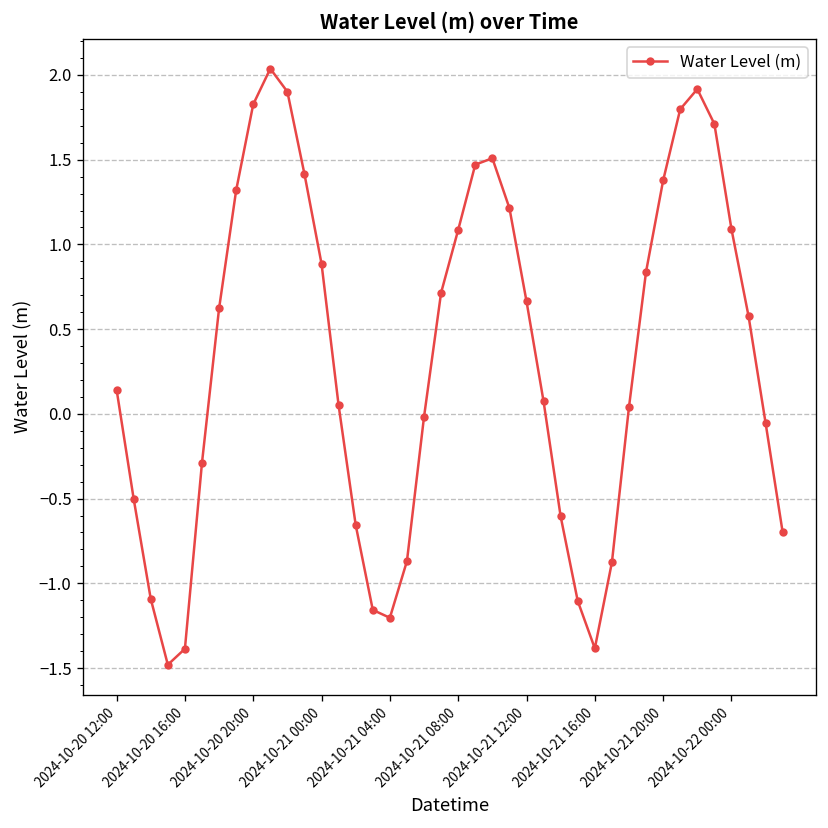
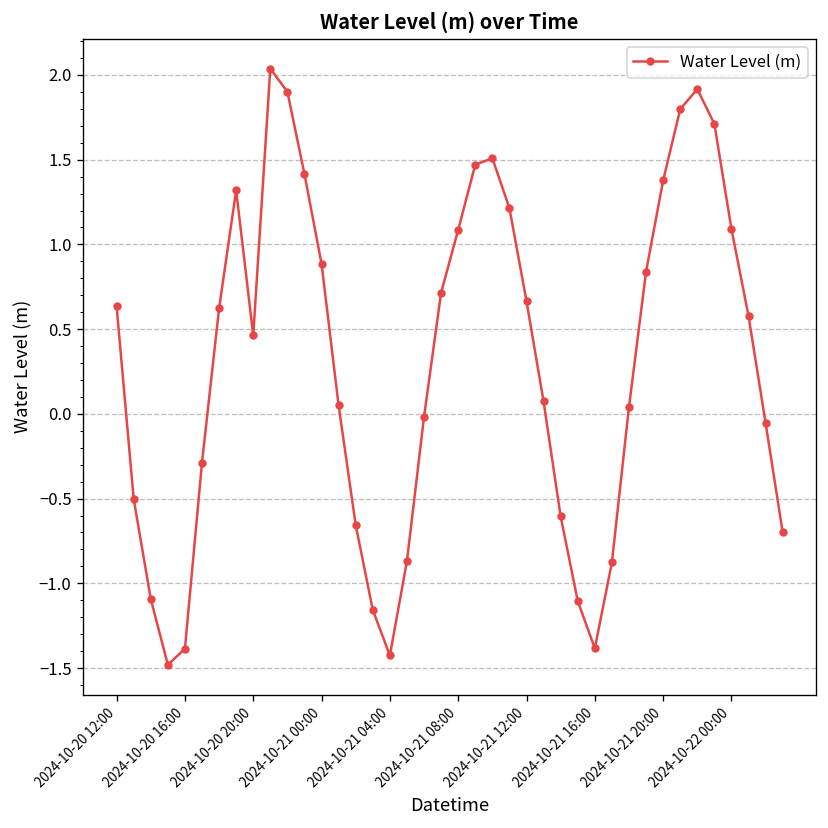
  {
-   "2024-10-20 12:00": 0.14,
+   "2024-10-20 12:00": 0.64,
    "2024-10-20 16:00": -1.39,
-   "2024-10-20 20:00": 1.83,
+   "2024-10-20 20:00": 0.46,
    "2024-10-21 00:00": 0.89,
-   "2024-10-21 04:00": -1.20,
+   "2024-10-21 04:00": -1.43,
    "2024-10-21 08:00": 1.09,
    "2024-10-21 12:00": 0.66,
    "2024-10-21 16:00": -1.38,
    "2024-10-21 20:00": 1.38,
    "2024-10-22 00:00": 1.09
  }
